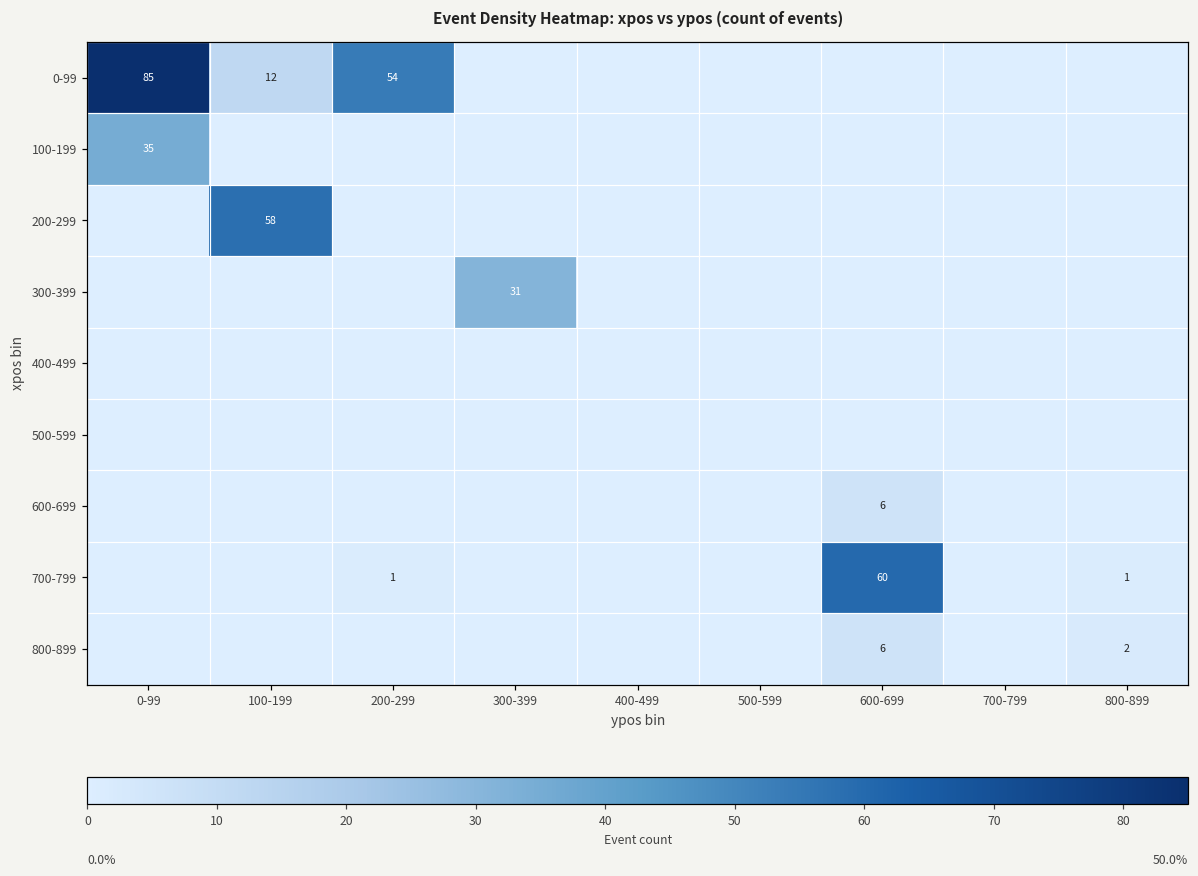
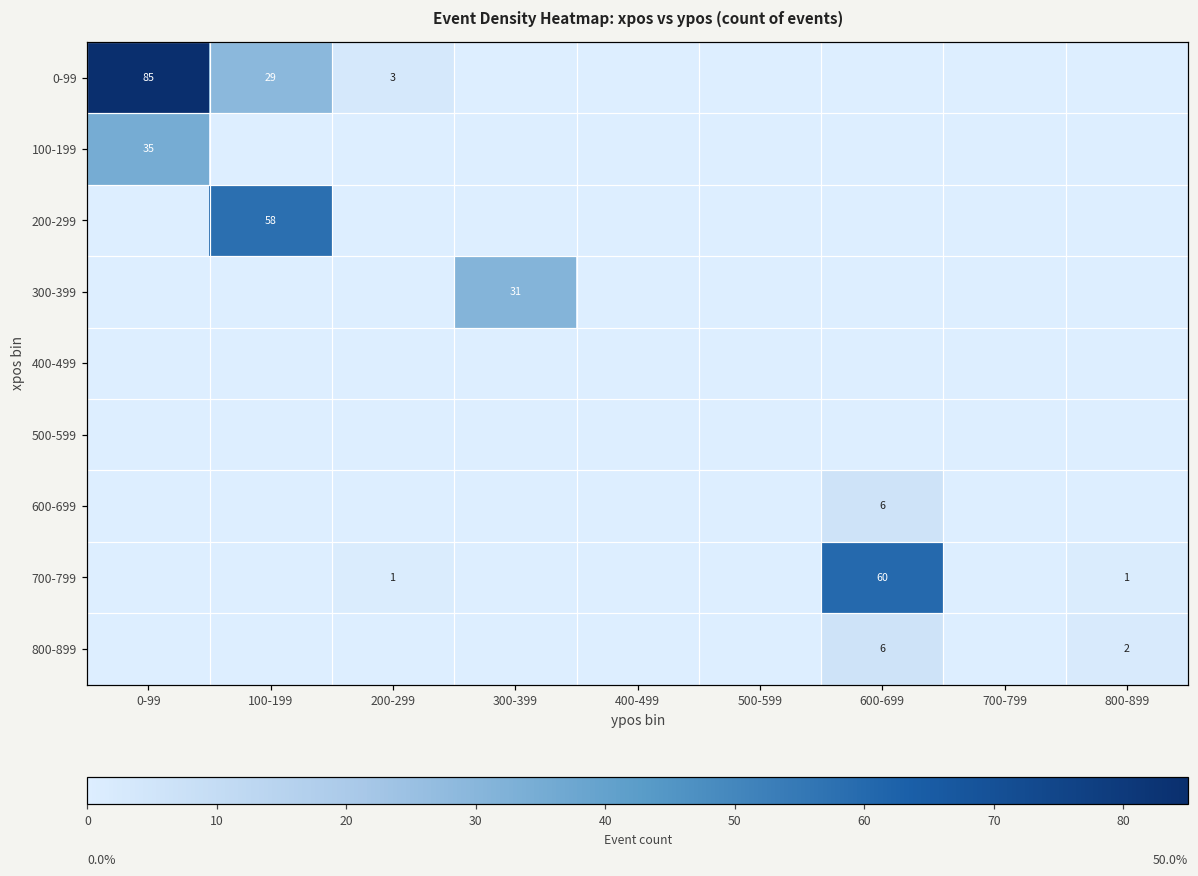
  {
    "0-99": {
      "0-99": 85,
-     "100-199": 12,
-     "200-299": 54
+     "100-199": 29,
+     "200-299": 3
    },
    "100-199": {
      "0-99": 35
    },
    "200-299": {
      "100-199": 58
    },
    "300-399": {
      "300-399": 31
    },
    "600-699": {
      "600-699": 6
    },
    "700-799": {
      "200-299": 1,
      "600-699": 60,
      "800-899": 1
    },
    "800-899": {
      "600-699": 6,
      "800-899": 2
    }
  }
